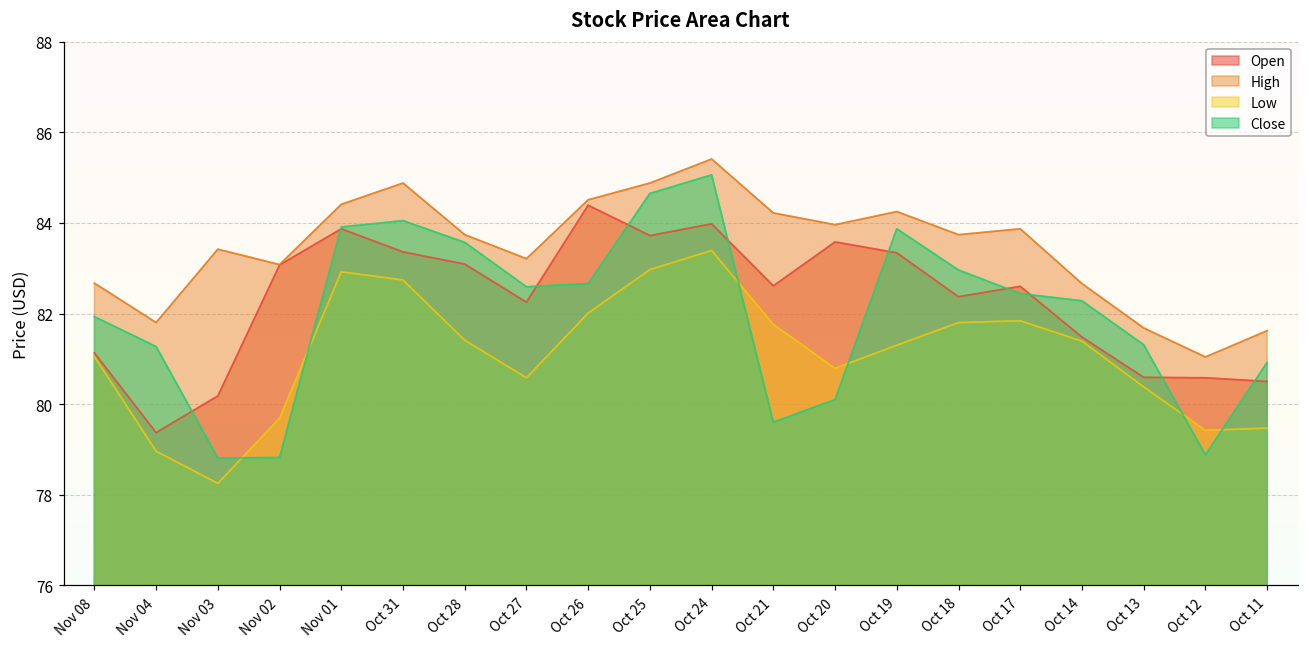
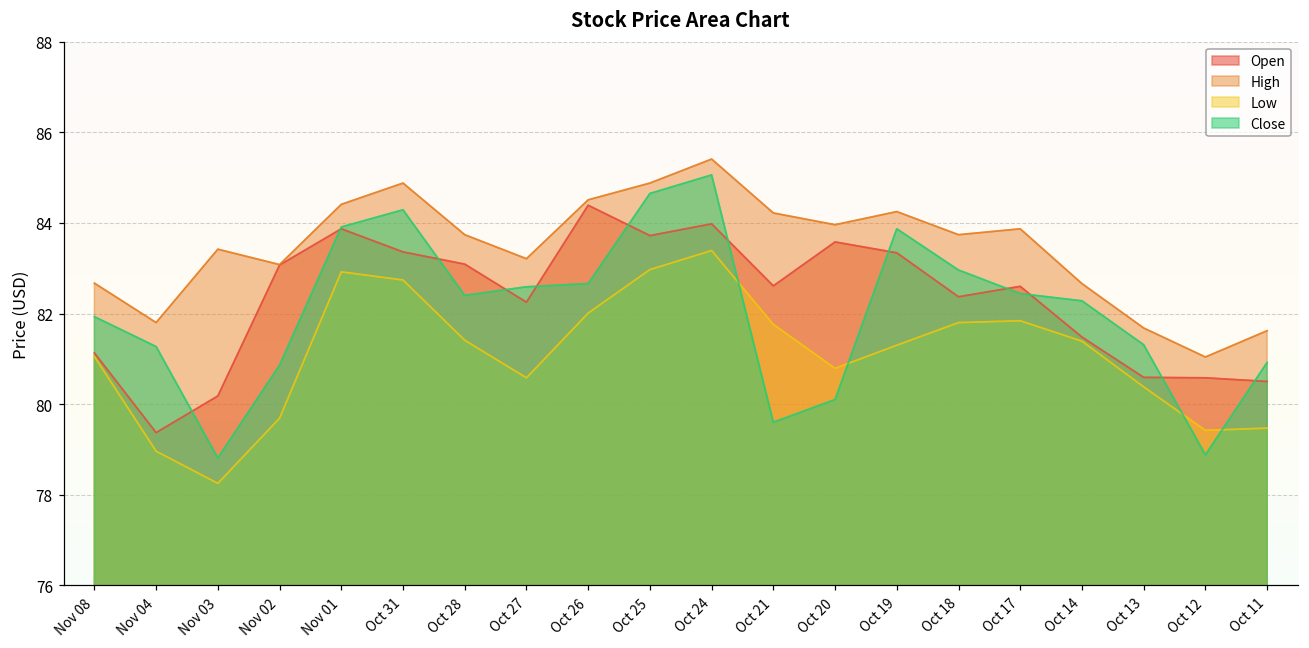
  {
    "Close": {
      "Nov 08": 81.9,
      "Nov 04": 81.3,
      "Nov 03": 78.8,
-     "Nov 02": 78.8,
-     "Oct 31": 84.1,
-     "Oct 28": 83.6,
+     "Nov 02": 80.9,
+     "Oct 31": 84.3,
+     "Oct 28": 82.4,
      "Oct 27": 82.6,
      "Oct 26": 82.7,
      "Oct 25": 84.7,
      "Oct 24": 85.1,
      "Oct 21": 79.6,
      "Oct 20": 80.1,
      "Oct 19": 83.9,
      "Oct 18": 83.0,
      "Oct 17": 82.4,
      "Oct 14": 82.3,
      "Oct 13": 81.3,
      "Oct 12": 78.9,
      "Oct 11": 80.9
    }
  }
